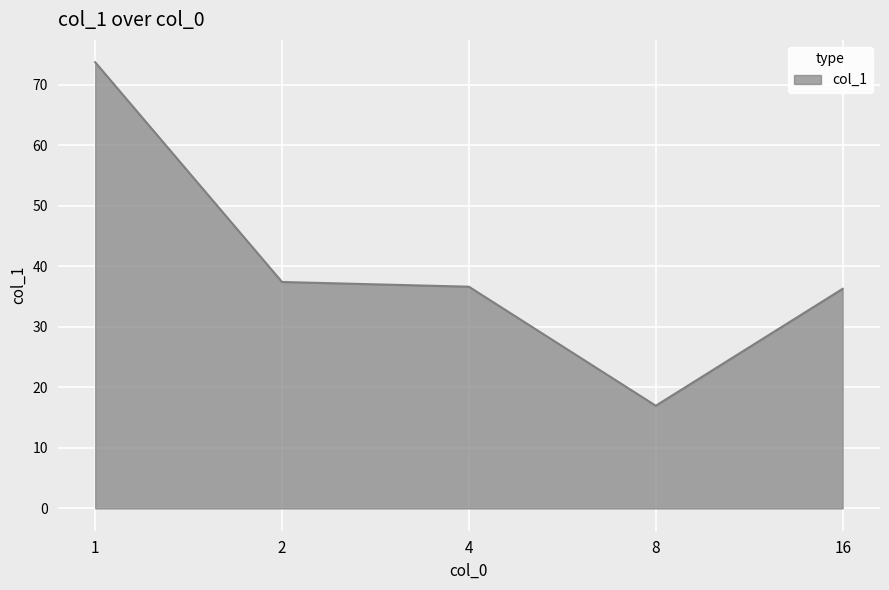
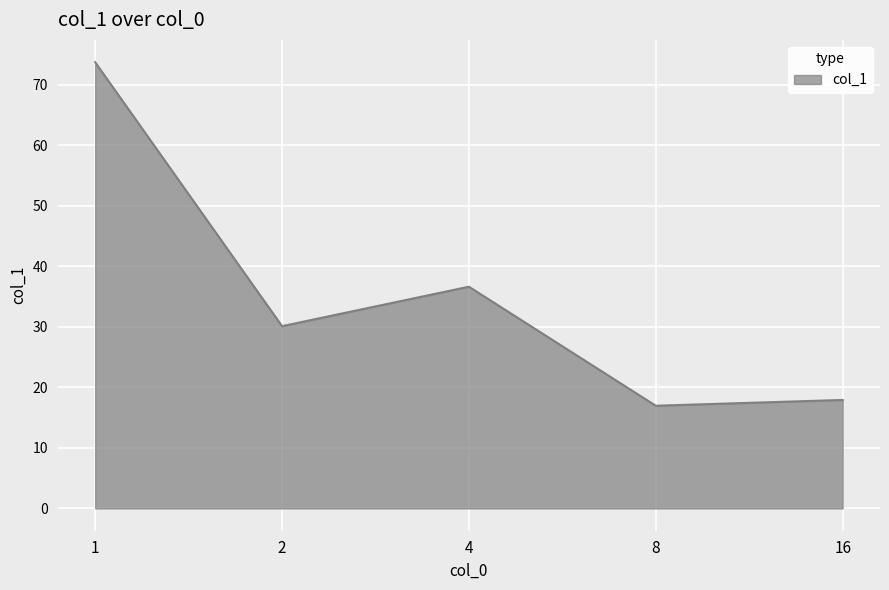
  {
    "1": 74,
-   "2": 37,
+   "2": 30,
    "4": 37,
    "8": 17,
-   "16": 36
+   "16": 18
  }
